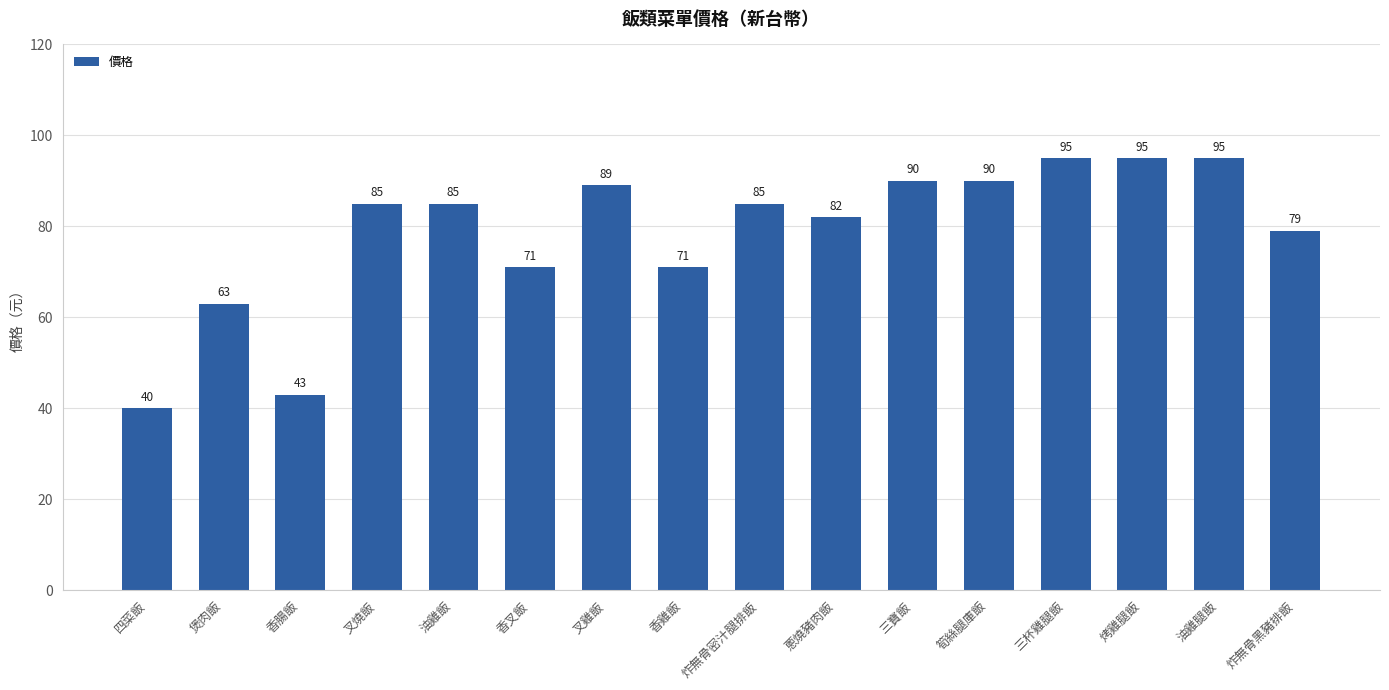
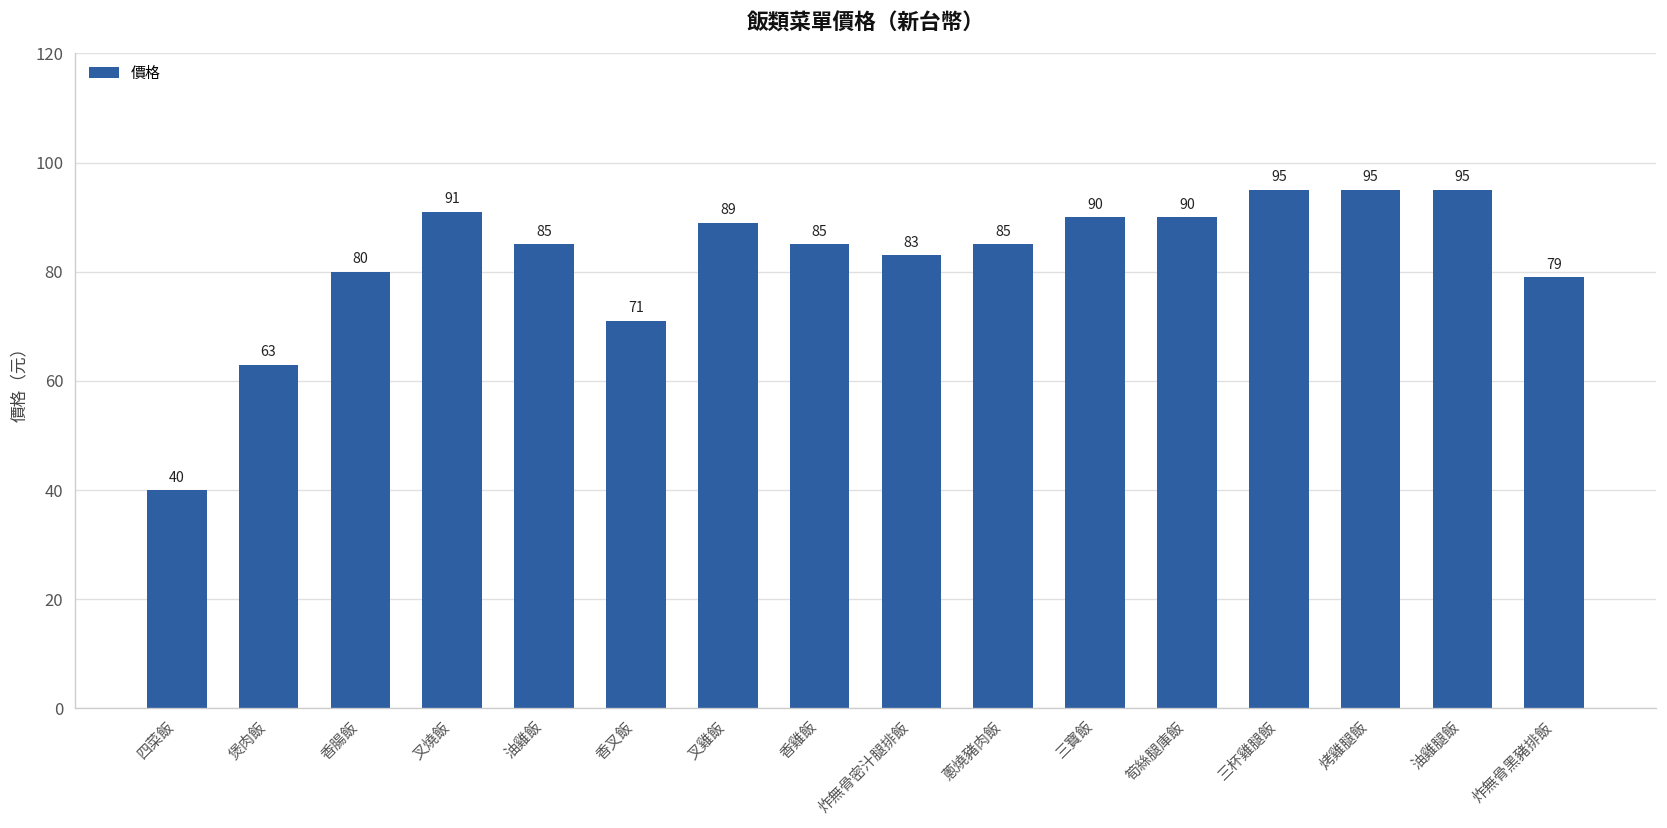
  {
    "四菜飯": 40,
    "煲肉飯": 63,
-   "香腸飯": 43,
-   "叉燒飯": 85,
+   "香腸飯": 80,
+   "叉燒飯": 91,
    "油雞飯": 85,
    "香叉飯": 71,
    "叉雞飯": 89,
-   "香雞飯": 71,
-   "炸無骨密汁腿排飯": 85,
-   "蔥燒豬肉飯": 82,
+   "香雞飯": 85,
+   "炸無骨密汁腿排飯": 83,
+   "蔥燒豬肉飯": 85,
    "三寶飯": 90,
    "筍絲腿庫飯": 90,
    "三杯雞腿飯": 95,
    "烤雞腿飯": 95,
    "油雞腿飯": 95,
    "炸無骨黑豬排飯": 79
  }
